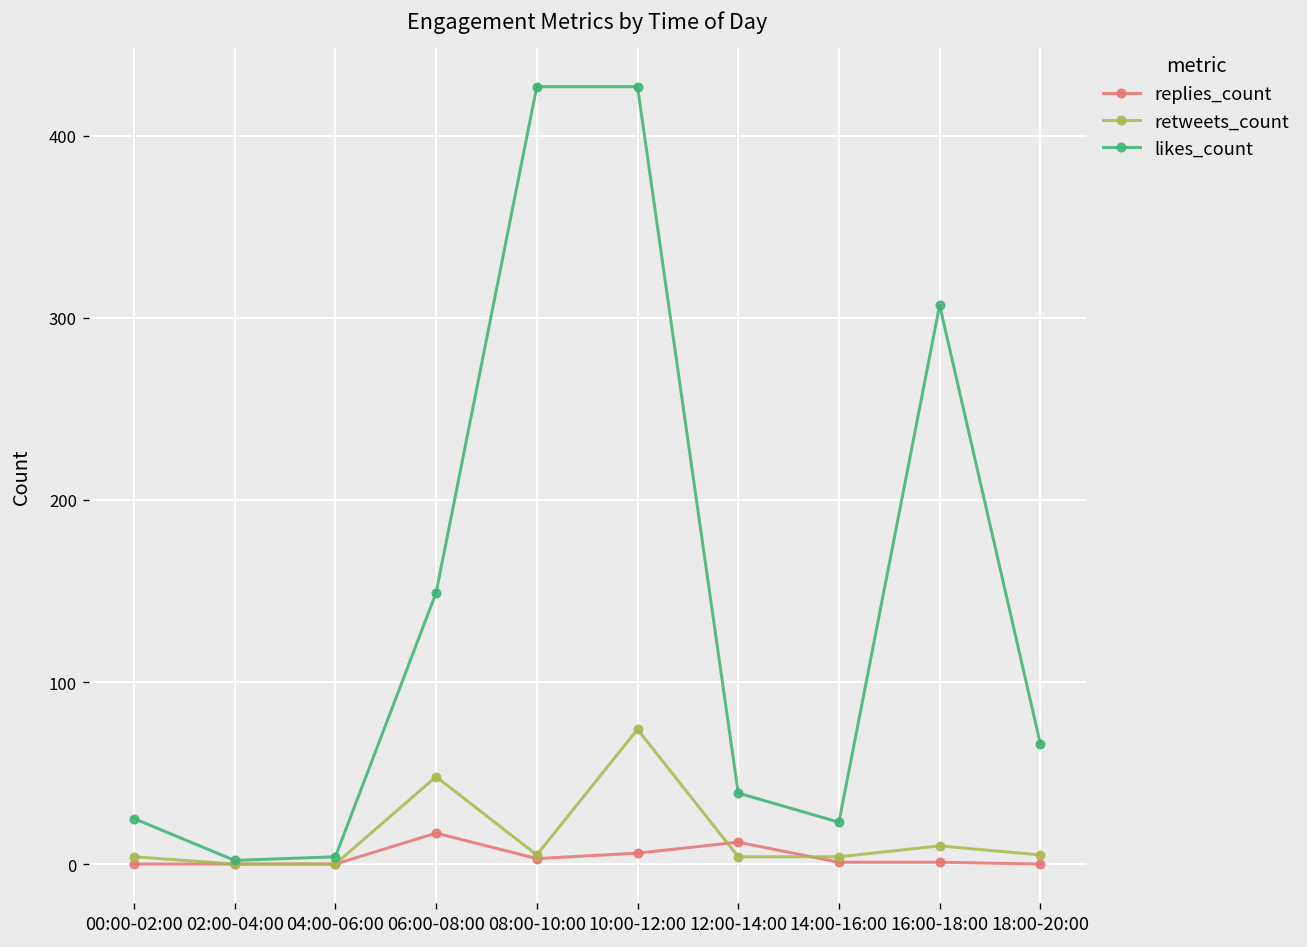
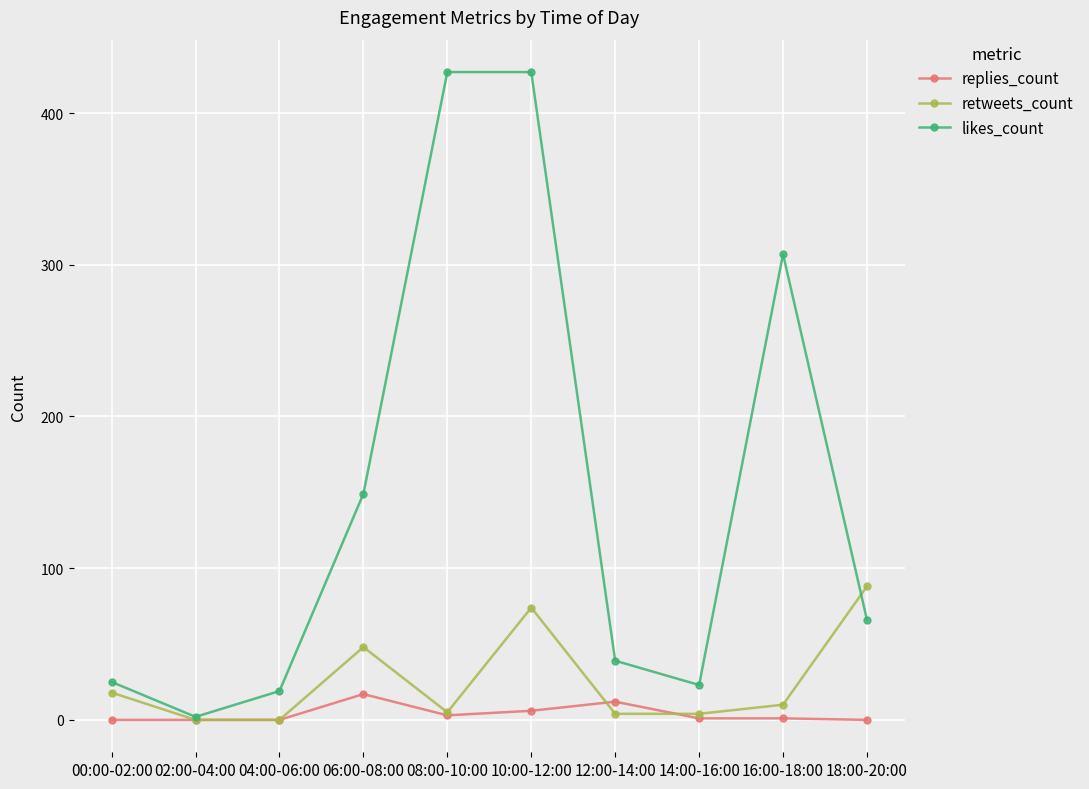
  {
    "replies_count": {
      "00:00-02:00": 0,
      "06:00-08:00": 17,
      "08:00-10:00": 3,
      "10:00-12:00": 6,
      "12:00-14:00": 12,
      "14:00-16:00": 1,
      "16:00-18:00": 1,
      "18:00-20:00": 0
    },
    "retweets_count": {
-     "00:00-02:00": 4,
+     "00:00-02:00": 18,
      "06:00-08:00": 48,
      "08:00-10:00": 5,
      "10:00-12:00": 74,
      "12:00-14:00": 4,
      "14:00-16:00": 4,
      "16:00-18:00": 10,
-     "18:00-20:00": 5
+     "18:00-20:00": 88
    },
    "likes_count": {
      "00:00-02:00": 25,
      "02:00-04:00": 2,
-     "04:00-06:00": 4,
+     "04:00-06:00": 19,
      "06:00-08:00": 149,
      "08:00-10:00": 427,
      "10:00-12:00": 427,
      "12:00-14:00": 39,
      "14:00-16:00": 23,
      "16:00-18:00": 307,
      "18:00-20:00": 66
    }
  }
